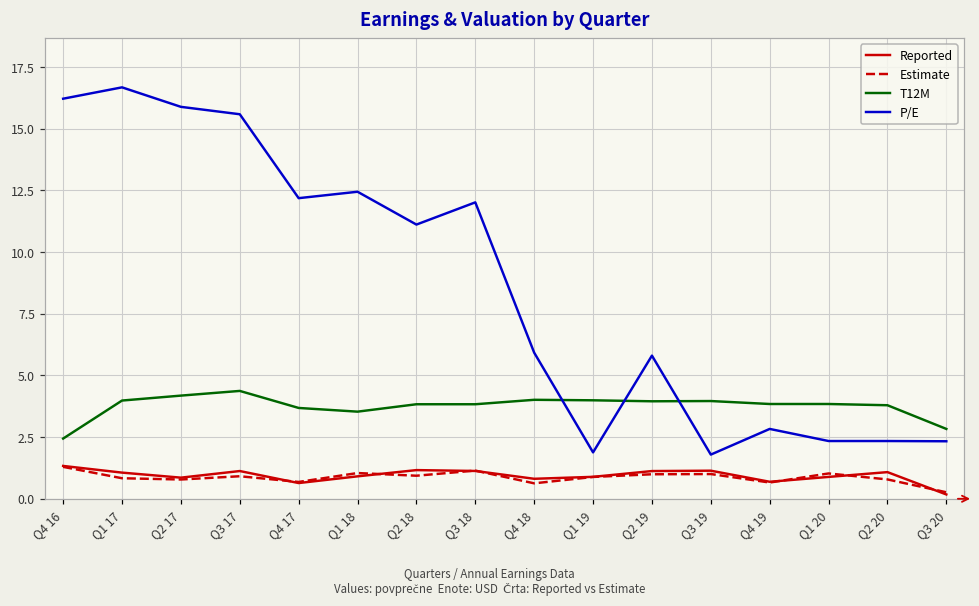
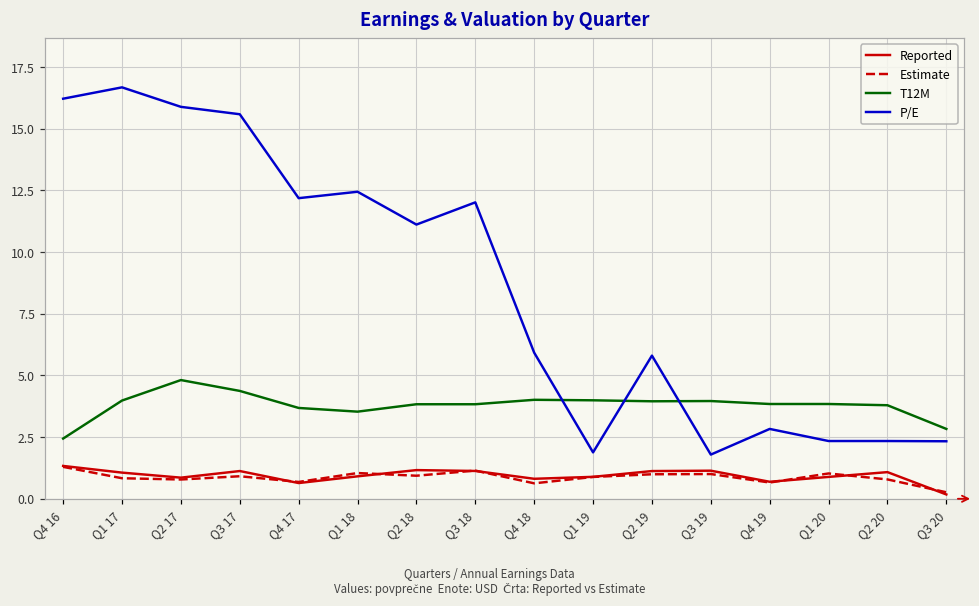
  {
    "T12M": {
      "Q4 16": 2.4,
      "Q1 17": 4.0,
-     "Q2 17": 4.2,
+     "Q2 17": 4.8,
      "Q3 17": 4.4,
      "Q4 17": 3.7,
      "Q1 18": 3.5,
      "Q2 18": 3.8,
      "Q3 18": 3.8,
      "Q4 18": 4.0,
      "Q1 19": 4.0,
      "Q2 19": 4.0,
      "Q3 19": 4.0,
      "Q4 19": 3.8,
      "Q1 20": 3.8,
      "Q2 20": 3.8,
      "Q3 20": 2.8
    },
    "P/E": {
      "Q4 16": 16.2,
      "Q1 17": 16.7,
      "Q2 17": 15.9,
      "Q3 17": 15.6,
      "Q4 17": 12.2,
      "Q1 18": 12.4,
      "Q2 18": 11.1,
      "Q3 18": 12.0,
      "Q4 18": 5.9,
      "Q1 19": 1.9,
      "Q2 19": 5.8,
      "Q3 19": 1.8,
      "Q4 19": 2.8,
      "Q1 20": 2.3,
      "Q2 20": 2.3,
      "Q3 20": 2.3
    }
  }
